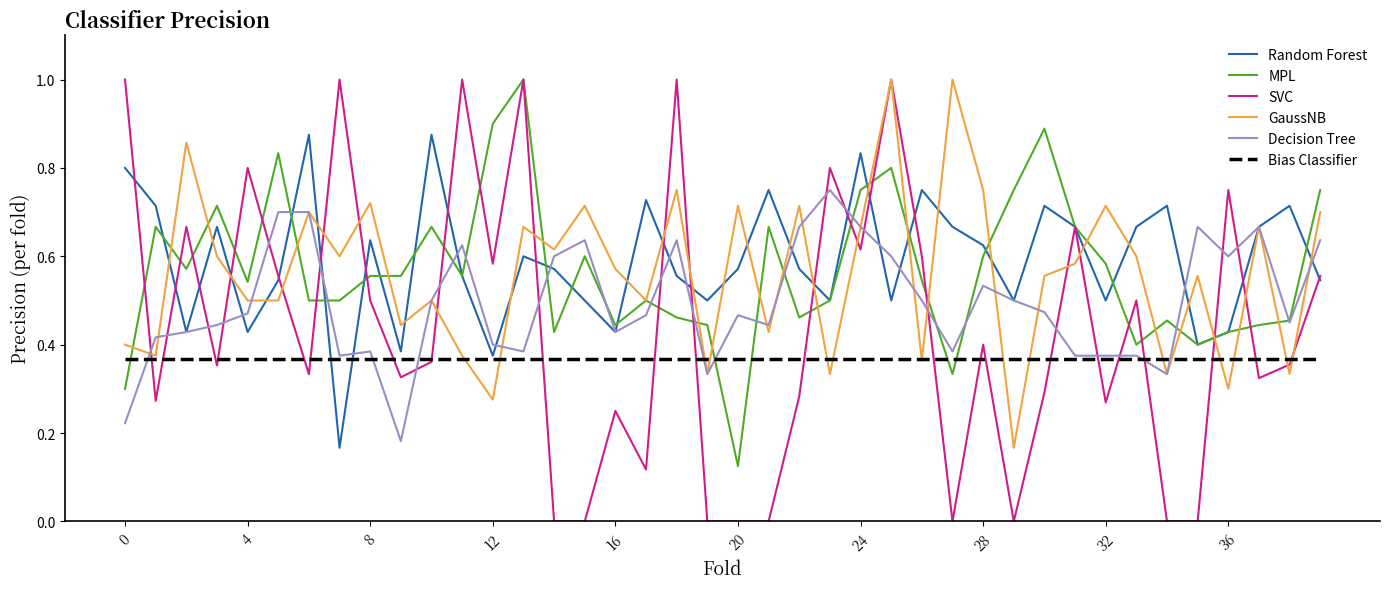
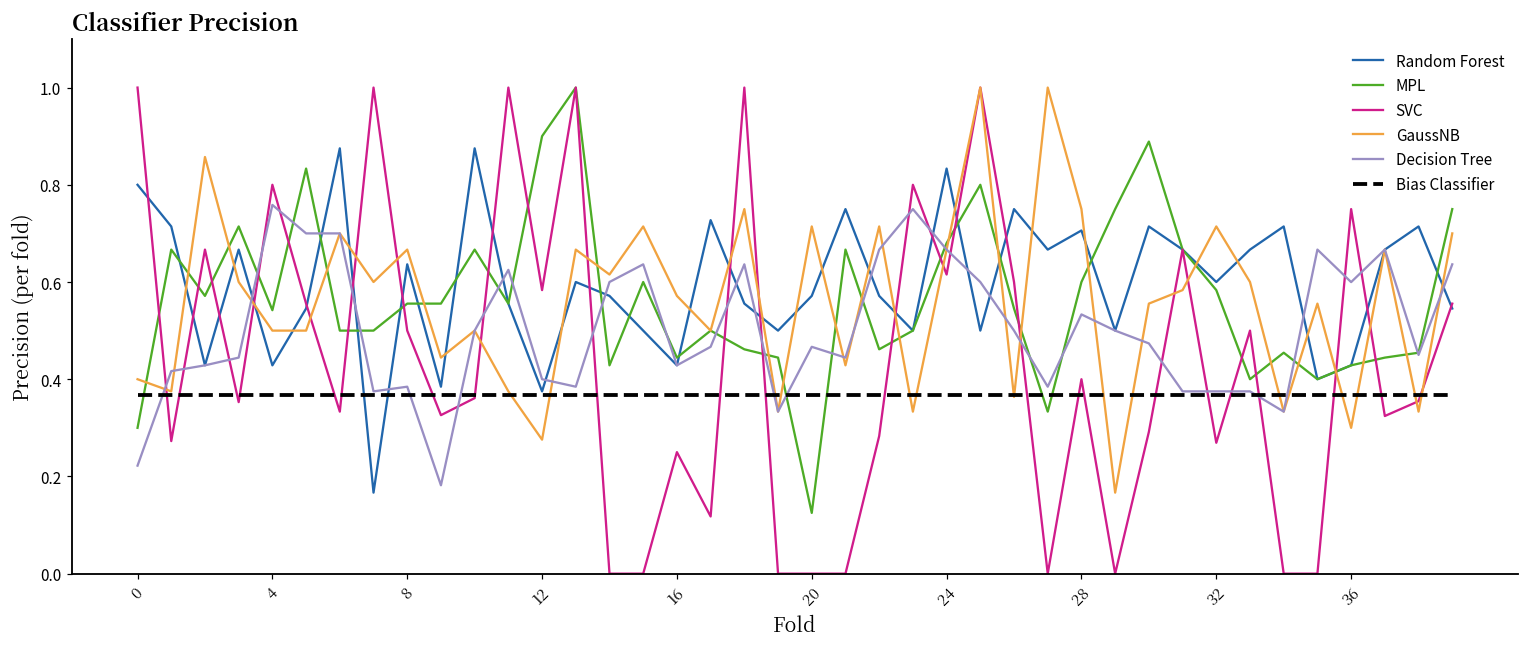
  {
    "Random Forest": {
      "0": 0.80,
      "4": 0.43,
      "8": 0.64,
      "12": 0.38,
      "20": 0.57,
      "24": 0.83,
-     "28": 0.63,
-     "32": 0.5
+     "28": 0.71,
+     "32": 0.6
    },
    "MPL": {
      "0": 0.30,
      "4": 0.54,
      "8": 0.56,
      "12": 0.90,
      "16": 0.44,
      "20": 0.13,
-     "24": 0.75,
+     "24": 0.68,
      "28": 0.60,
      "32": 0.58
    },
    "SVC": {
      "0": 1.00,
      "4": 0.80,
      "8": 0.50,
      "12": 0.58,
      "16": 0.25,
      "20": 0.00,
      "24": 0.62,
      "28": 0.40,
      "32": 0.27,
      "36": 0.75
    },
    "GaussNB": {
      "0": 0.40,
      "4": 0.50,
-     "8": 0.72,
+     "8": 0.67,
      "12": 0.28,
      "16": 0.57,
      "20": 0.71,
      "28": 0.75,
      "32": 0.71,
      "36": 0.30
    },
    "Decision Tree": {
      "0": 0.22,
-     "4": 0.47,
+     "4": 0.76,
      "8": 0.38,
      "12": 0.40,
      "20": 0.47,
      "28": 0.53,
      "32": 0.38,
      "36": 0.60
    },
    "Bias Classifier": {
      "0": 0.37,
      "4": 0.37,
      "8": 0.37,
      "12": 0.37,
      "16": 0.37,
      "20": 0.37,
      "24": 0.37,
      "28": 0.37,
      "32": 0.37,
      "36": 0.37
    }
  }
